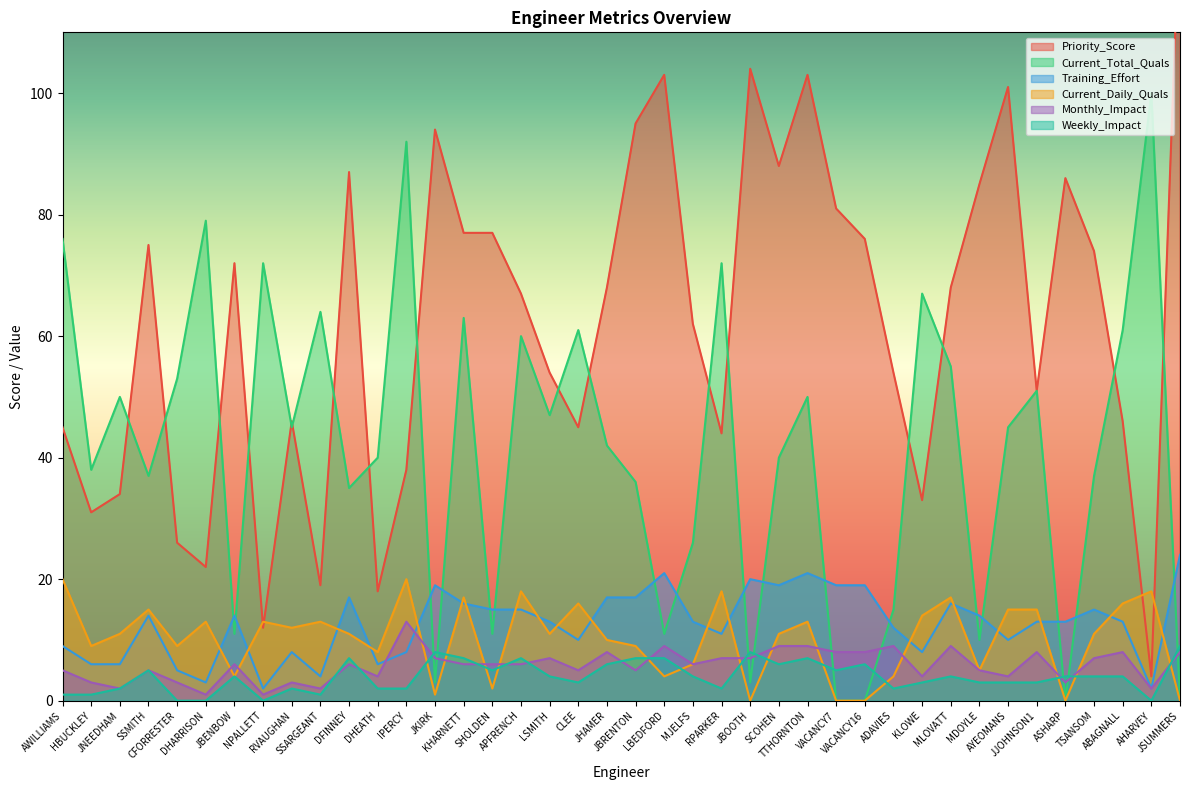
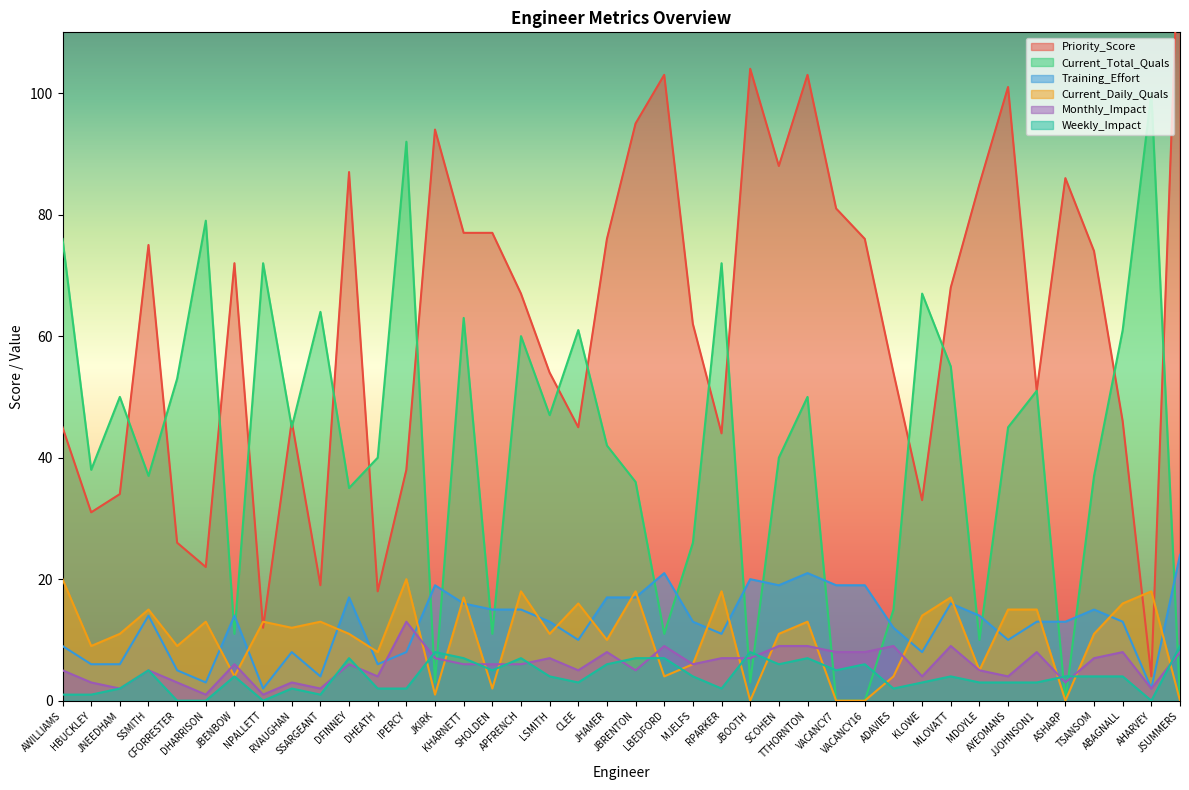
  {
    "Priority_Score": {
      "AWILLIAMS": 45,
      "HBUCKLEY": 31,
      "JNEEDHAM": 34,
      "SSMITH": 75,
      "CFORRESTER": 26,
      "DHARRISON": 22,
      "JBENBOW": 72,
      "NPALLETT": 12,
      "RVAUGHAN": 46,
      "SSARGEANT": 19,
      "DFINNEY": 87,
      "DHEATH": 18,
      "IPERCY": 38,
      "JKIRK": 94,
      "KHARNETT": 77,
      "SHOLDEN": 77,
      "APFRENCH": 67,
      "LSMITH": 54,
      "CLEE": 45,
-     "JHAMER": 68,
+     "JHAMER": 76,
      "JBRENTON": 95,
      "LBEDFORD": 103,
      "MJELFS": 62,
      "RPARKER": 44,
      "JBOOTH": 104,
      "SCOHEN": 88,
      "TTHORNTON": 103,
      "VACANCY7": 81,
      "VACANCY16": 76,
      "ADAVIES": 54,
      "KLOWE": 33,
      "MLOVATT": 68,
      "MDOYLE": 85,
      "AYEOMANS": 101,
      "ASHARP": 86,
      "TSANSOM": 74,
      "ABAGNALL": 46,
      "AHARVEY": 4
    },
    "Current_Daily_Quals": {
      "AWILLIAMS": 20,
      "HBUCKLEY": 9,
      "JNEEDHAM": 11,
      "SSMITH": 15,
      "CFORRESTER": 9,
      "DHARRISON": 13,
      "NPALLETT": 13,
      "RVAUGHAN": 12,
      "SSARGEANT": 13,
      "DFINNEY": 11,
      "DHEATH": 8,
      "IPERCY": 20,
      "JKIRK": 1,
      "KHARNETT": 17,
      "SHOLDEN": 2,
      "APFRENCH": 18,
      "LSMITH": 11,
      "CLEE": 16,
      "JHAMER": 10,
-     "JBRENTON": 9,
+     "JBRENTON": 18,
      "LBEDFORD": 4,
      "RPARKER": 18,
      "JBOOTH": 0,
      "SCOHEN": 11,
      "TTHORNTON": 13,
      "ADAVIES": 4,
      "KLOWE": 14,
      "MLOVATT": 17,
      "AYEOMANS": 15,
      "JJOHNSON1": 15,
      "TSANSOM": 11,
      "ABAGNALL": 16,
      "AHARVEY": 18
    },
    "Monthly_Impact": {
      "AWILLIAMS": 5,
      "HBUCKLEY": 3,
      "CFORRESTER": 3,
      "DHARRISON": 1,
      "JBENBOW": 6,
      "NPALLETT": 1,
      "RVAUGHAN": 3,
      "SSARGEANT": 2,
      "DFINNEY": 6,
      "DHEATH": 4,
      "IPERCY": 13,
      "JKIRK": 7,
      "KHARNETT": 6,
      "SHOLDEN": 6,
      "APFRENCH": 6,
      "LSMITH": 7,
      "CLEE": 5,
      "JHAMER": 8,
      "JBRENTON": 5,
      "LBEDFORD": 9,
      "RPARKER": 7,
      "JBOOTH": 7,
      "SCOHEN": 9,
      "TTHORNTON": 9,
      "VACANCY7": 8,
      "VACANCY16": 8,
      "ADAVIES": 9,
      "KLOWE": 4,
      "MLOVATT": 9,
      "AYEOMANS": 4,
      "JJOHNSON1": 8,
      "ASHARP": 3,
      "TSANSOM": 7,
      "ABAGNALL": 8,
      "JSUMMERS": 8
    }
  }
